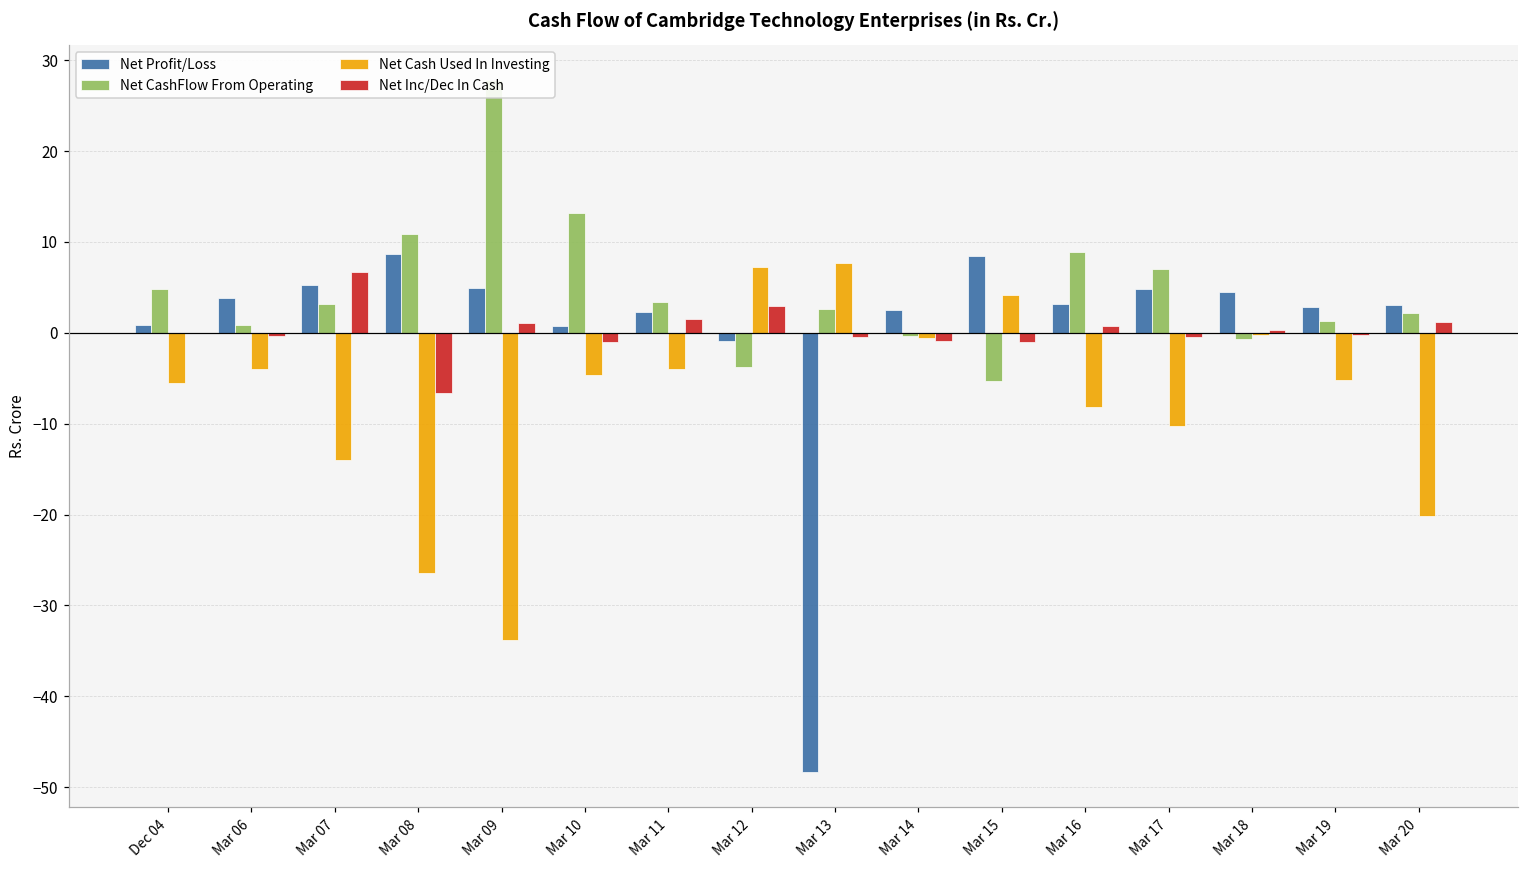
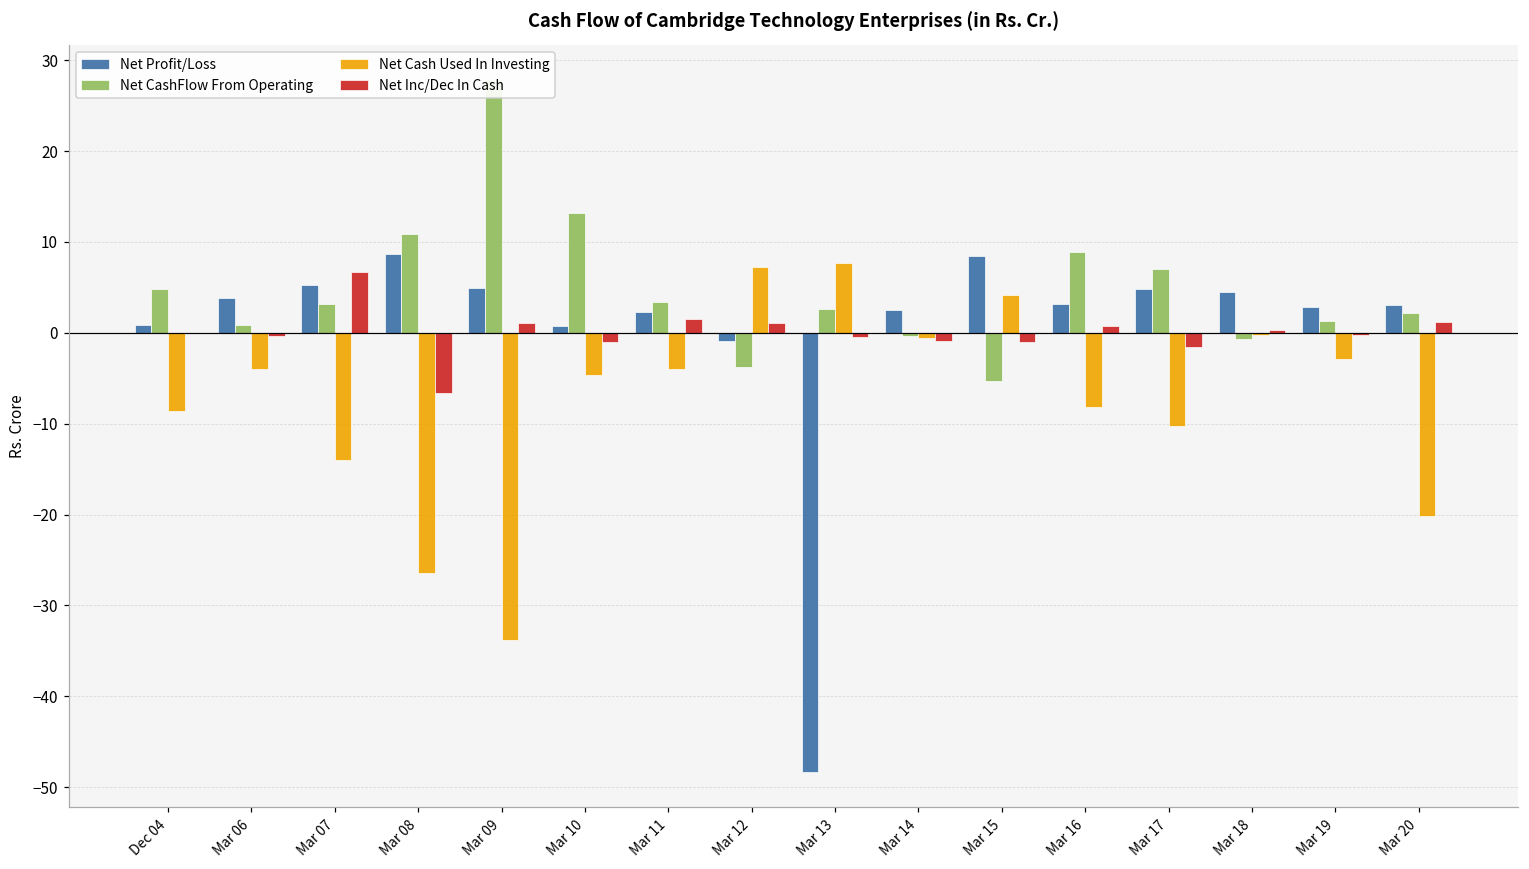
  {
    "Net Profit/Loss": {
      "Dec 04": 1,
      "Mar 06": 4,
      "Mar 07": 5,
      "Mar 08": 9,
      "Mar 09": 5,
      "Mar 10": 1,
      "Mar 11": 2,
      "Mar 12": -1,
      "Mar 13": -48,
      "Mar 14": 3,
      "Mar 15": 8,
      "Mar 16": 3,
      "Mar 17": 5,
      "Mar 18": 5,
      "Mar 19": 3,
      "Mar 20": 3
    },
    "Net CashFlow From Operating": {
      "Dec 04": 5,
      "Mar 06": 1,
      "Mar 07": 3,
      "Mar 08": 11,
      "Mar 10": 13,
      "Mar 11": 3,
      "Mar 12": -4,
      "Mar 13": 3,
      "Mar 14": 0,
      "Mar 15": -5,
      "Mar 16": 9,
      "Mar 17": 7,
      "Mar 18": -1,
      "Mar 19": 1,
      "Mar 20": 2
    },
    "Net Cash Used In Investing": {
-     "Dec 04": -6,
+     "Dec 04": -9,
      "Mar 06": -4,
      "Mar 07": -14,
      "Mar 08": -26,
      "Mar 09": -34,
      "Mar 10": -5,
      "Mar 11": -4,
      "Mar 12": 7,
      "Mar 13": 8,
      "Mar 14": -1,
      "Mar 15": 4,
      "Mar 16": -8,
      "Mar 17": -10,
-     "Mar 19": -5,
+     "Mar 19": -3,
      "Mar 20": -20
    },
    "Net Inc/Dec In Cash": {
      "Dec 04": 0,
      "Mar 06": 0,
      "Mar 07": 7,
      "Mar 08": -7,
      "Mar 09": 1,
      "Mar 10": -1,
      "Mar 11": 2,
-     "Mar 12": 3,
+     "Mar 12": 1,
      "Mar 13": 0,
      "Mar 14": -1,
      "Mar 15": -1,
      "Mar 16": 1,
-     "Mar 17": -1,
+     "Mar 17": -2,
      "Mar 18": 0,
      "Mar 20": 1
    }
  }
